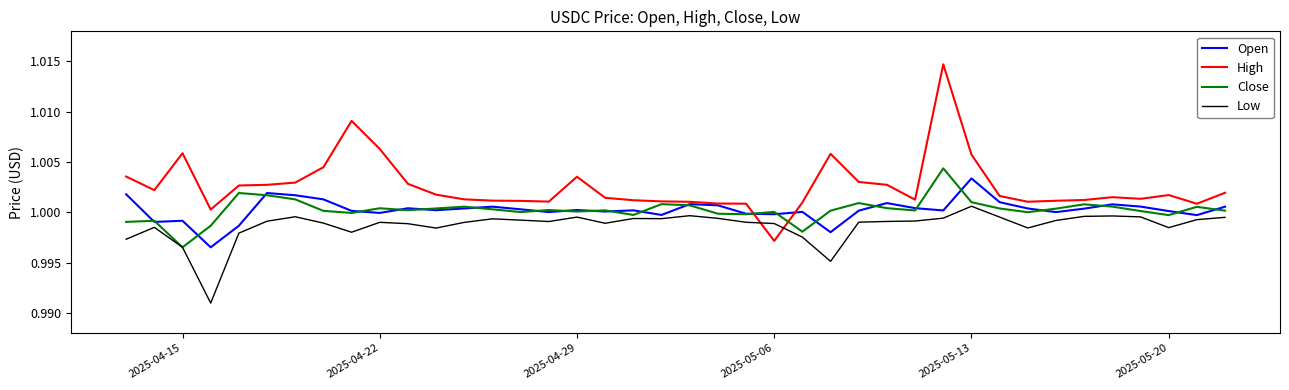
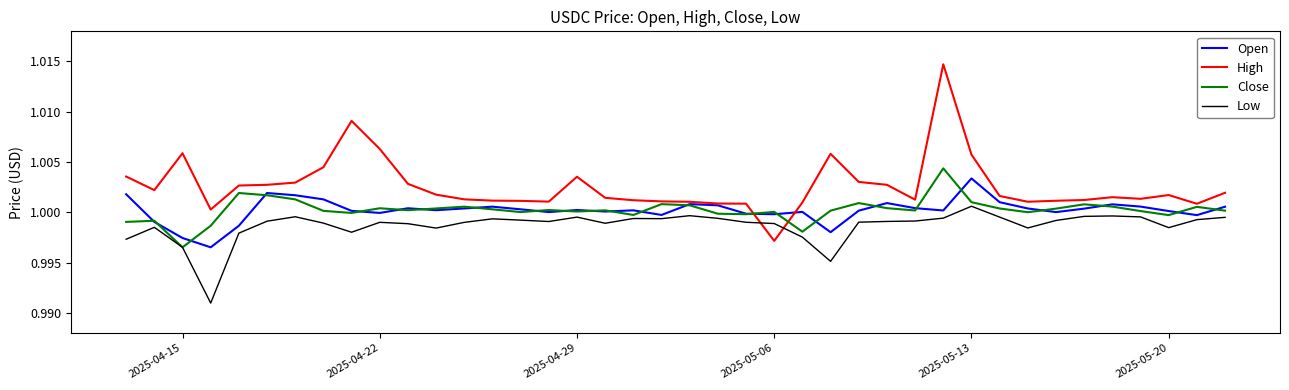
  {
    "Open": {
-     "2025-04-15": 0.9992,
+     "2025-04-15": 0.9974,
      "2025-04-22": 0.9999,
      "2025-05-13": 1.0034,
      "2025-05-20": 1.0001
    },
    "High": {
      "2025-04-15": 1.0059,
      "2025-04-22": 1.0063,
      "2025-04-29": 1.0035,
      "2025-05-06": 0.9972,
      "2025-05-13": 1.0057,
      "2025-05-20": 1.0017
    },
    "Close": {
      "2025-04-22": 1.0004,
      "2025-05-13": 1.0010,
      "2025-05-20": 0.9997
    },
    "Low": {
      "2025-04-22": 0.9990,
      "2025-04-29": 0.9995,
      "2025-05-06": 0.9989,
      "2025-05-13": 1.0006,
      "2025-05-20": 0.9985
    }
  }
